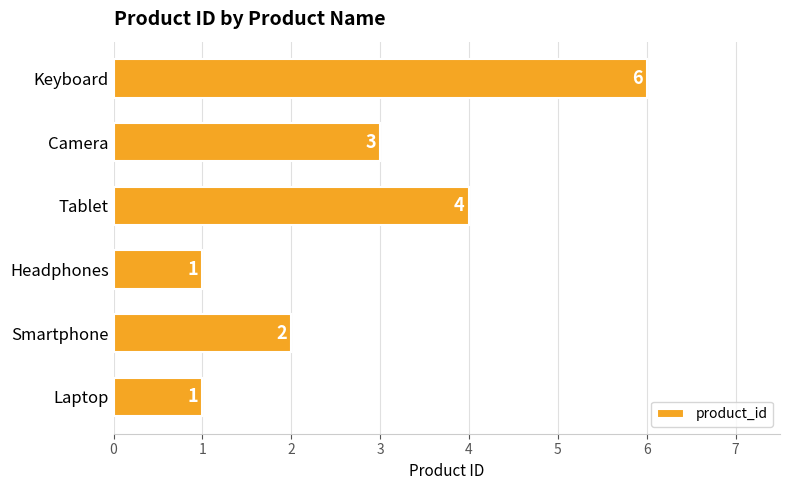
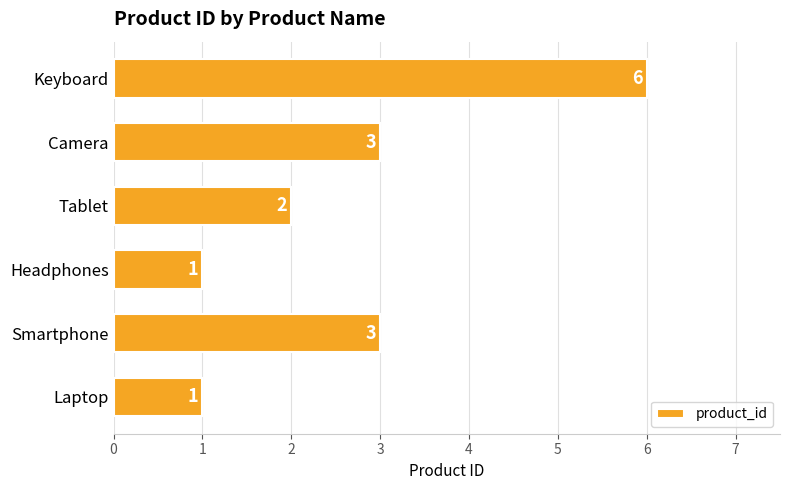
  {
    "Keyboard": 6,
    "Camera": 3,
-   "Tablet": 4,
+   "Tablet": 2,
    "Headphones": 1,
-   "Smartphone": 2,
+   "Smartphone": 3,
    "Laptop": 1
  }
